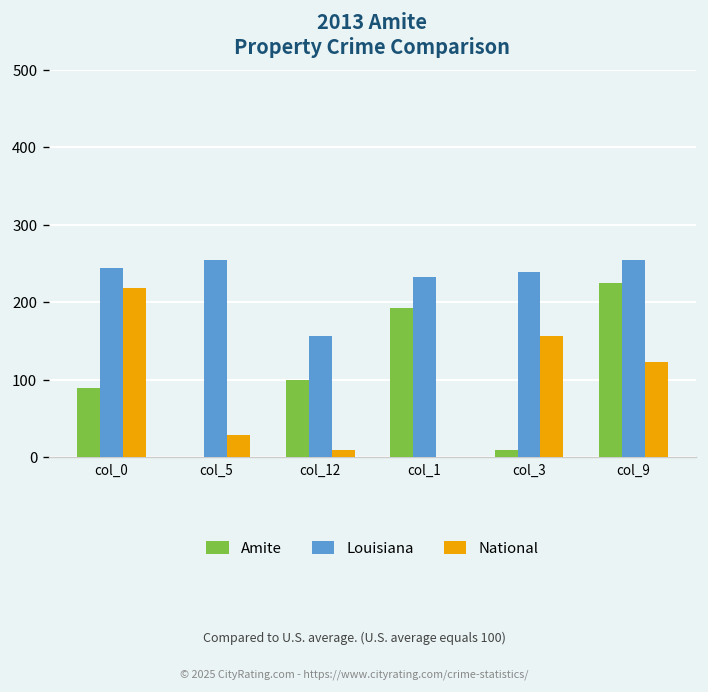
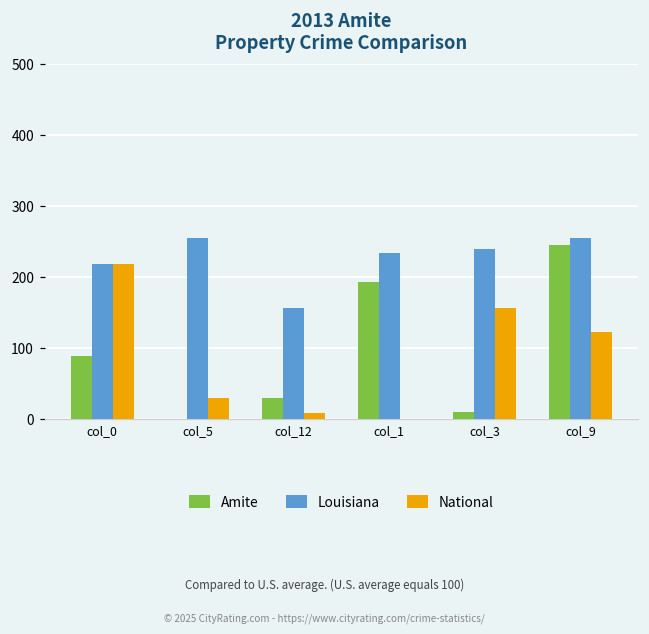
  {
    "Amite": {
      "col_0": 90,
      "col_5": 0,
-     "col_12": 100,
+     "col_12": 30,
      "col_1": 190,
      "col_3": 10,
-     "col_9": 230
+     "col_9": 250
    },
    "Louisiana": {
-     "col_0": 250,
+     "col_0": 220,
      "col_5": 260,
      "col_12": 160,
      "col_1": 230,
      "col_3": 240,
      "col_9": 260
    },
    "National": {
      "col_0": 220,
      "col_5": 30,
      "col_12": 10,
      "col_1": 0,
      "col_3": 160,
      "col_9": 120
    }
  }
